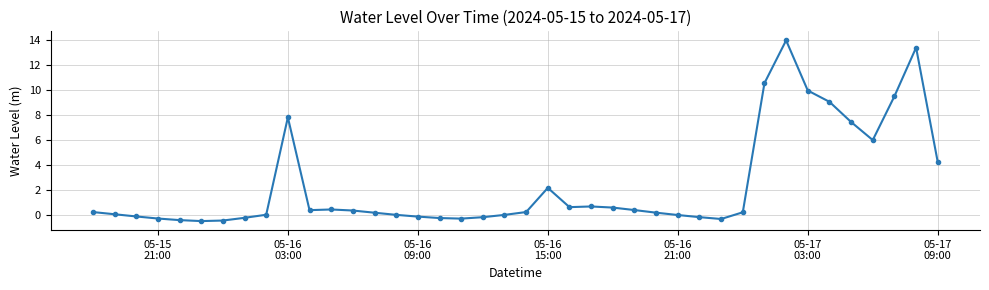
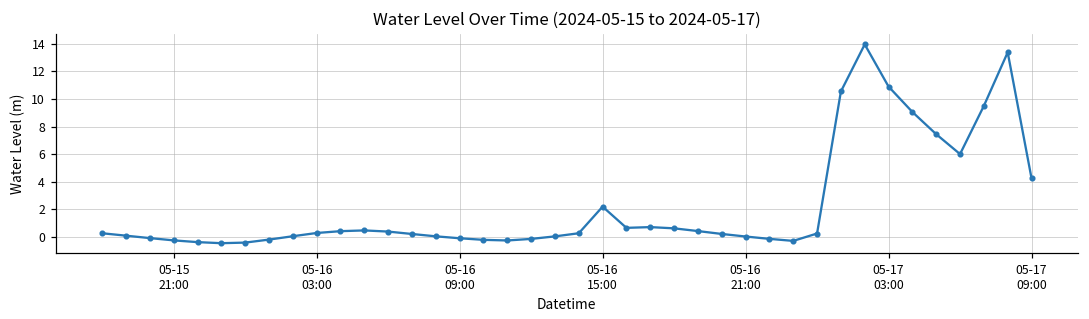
  {
    "05-15 21:00": -0.2,
-   "05-16 03:00": 7.8,
+   "05-16 03:00": 0.3,
    "05-16 09:00": -0.1,
    "05-16 15:00": 2.2,
    "05-16 21:00": 0.0,
-   "05-17 03:00": 10.0,
+   "05-17 03:00": 10.9,
    "05-17 09:00": 4.3
  }
